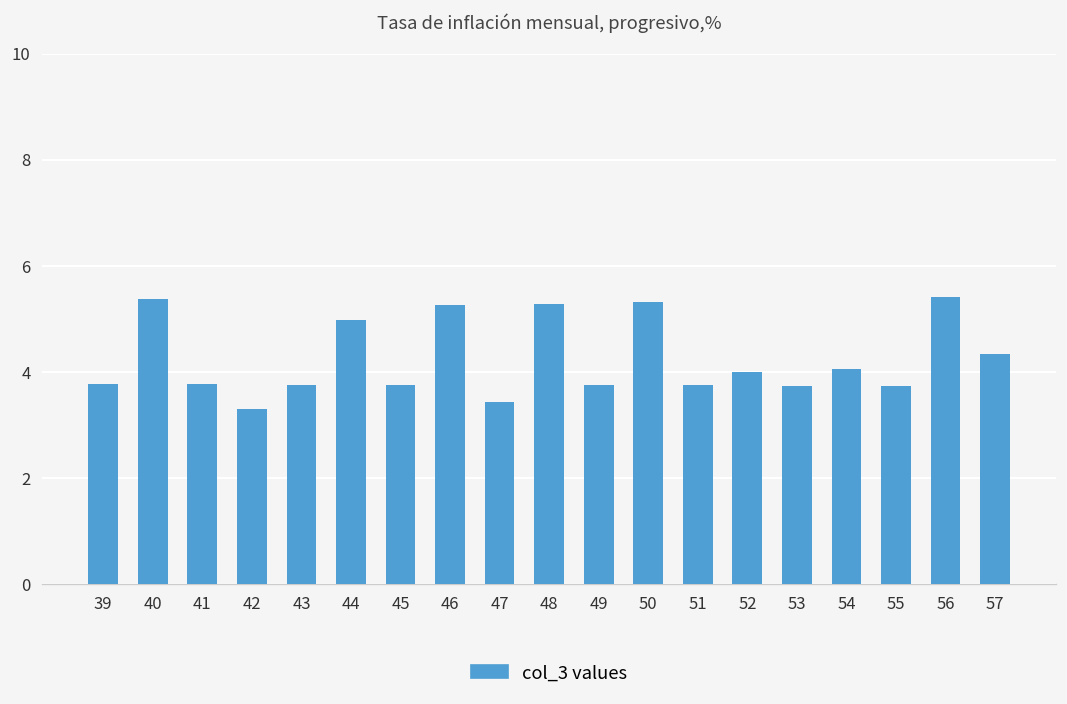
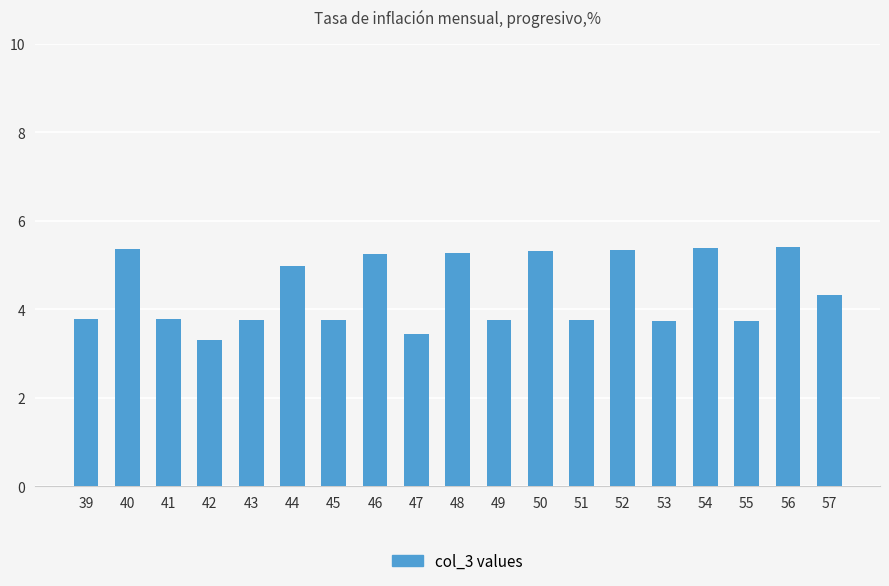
  {
    "39": 3.8,
    "40": 5.4,
    "41": 3.8,
    "42": 3.3,
    "43": 3.8,
    "44": 5.0,
    "45": 3.8,
    "46": 5.3,
    "47": 3.4,
    "48": 5.3,
    "49": 3.8,
    "50": 5.3,
    "51": 3.8,
-   "52": 4.0,
+   "52": 5.4,
    "53": 3.7,
-   "54": 4.1,
+   "54": 5.4,
    "55": 3.7,
    "56": 5.4,
    "57": 4.3
  }
